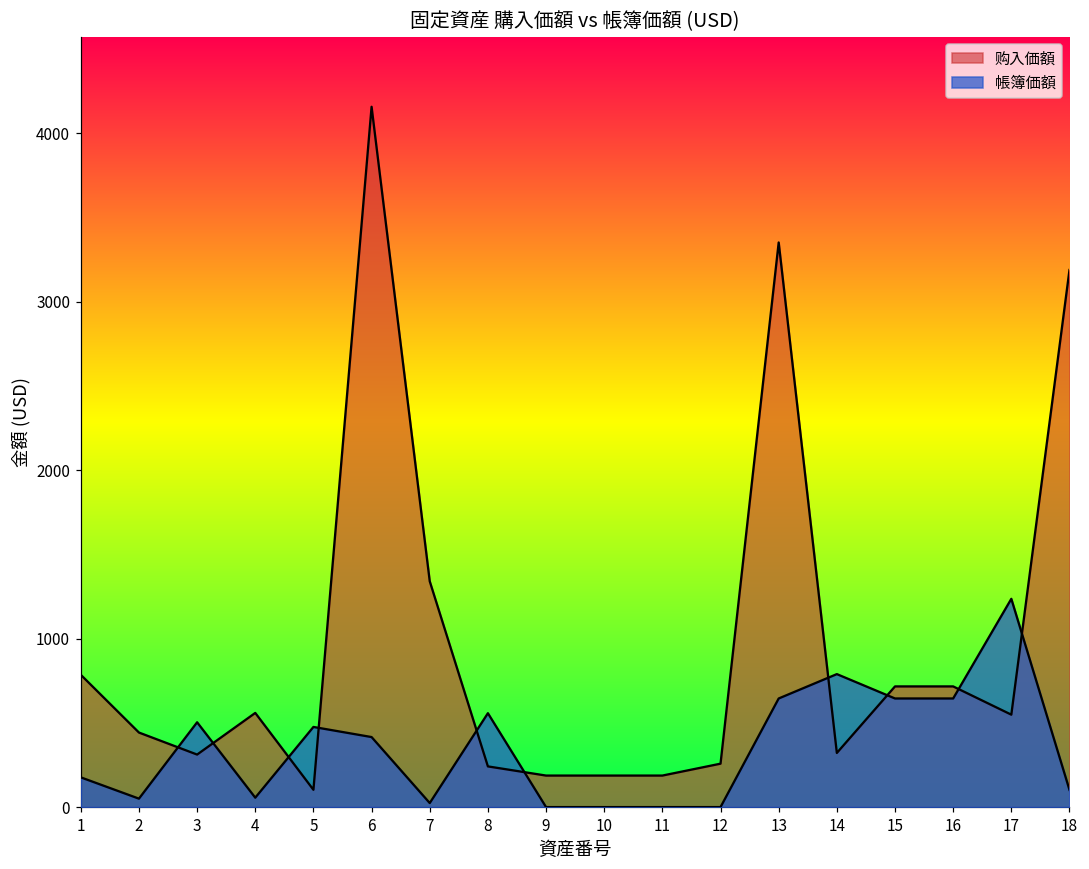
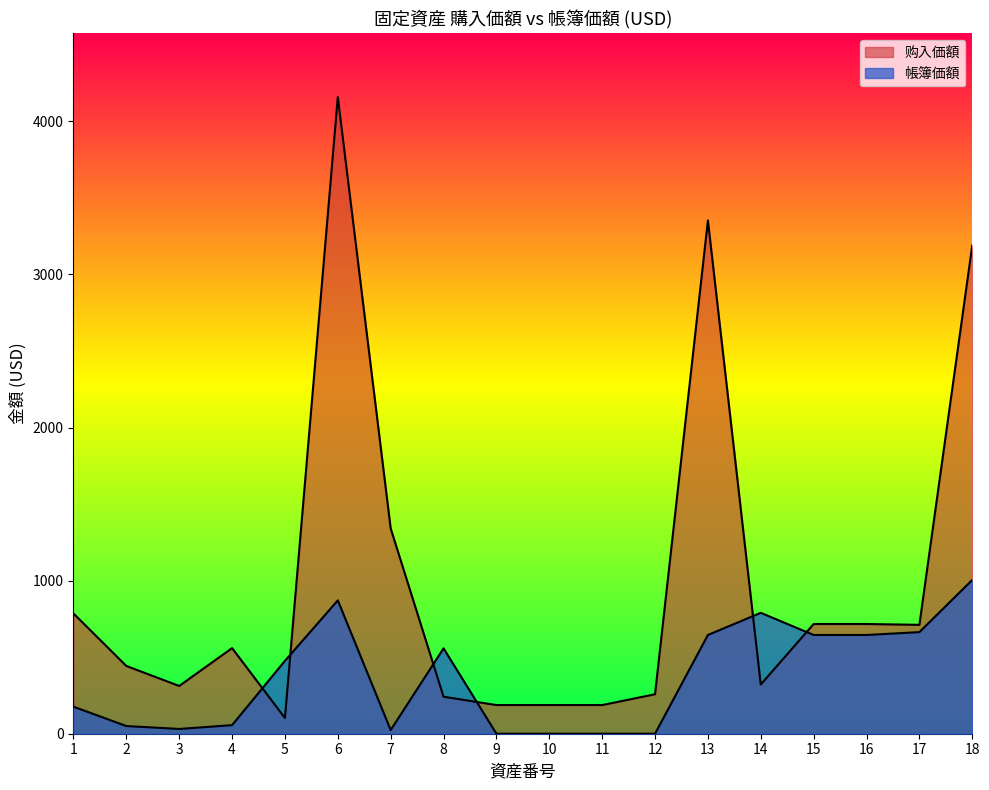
  {
    "购入価額": {
      "1": 790,
      "2": 440,
      "3": 310,
      "4": 560,
      "5": 100,
      "6": 4160,
      "7": 1340,
      "8": 240,
      "9": 190,
      "10": 190,
      "11": 190,
      "12": 260,
      "13": 3350,
      "14": 320,
      "15": 720,
      "16": 720,
-     "17": 550,
+     "17": 710,
      "18": 3190
    },
    "帳簿価額": {
      "1": 180,
      "2": 50,
-     "3": 500,
+     "3": 30,
      "4": 60,
      "5": 480,
-     "6": 420,
+     "6": 870,
      "7": 20,
      "8": 560,
      "9": 0,
      "10": 0,
      "11": 0,
      "12": 0,
      "13": 640,
      "14": 790,
      "15": 640,
      "16": 640,
-     "17": 1240,
-     "18": 100
+     "17": 660,
+     "18": 1000
    }
  }
